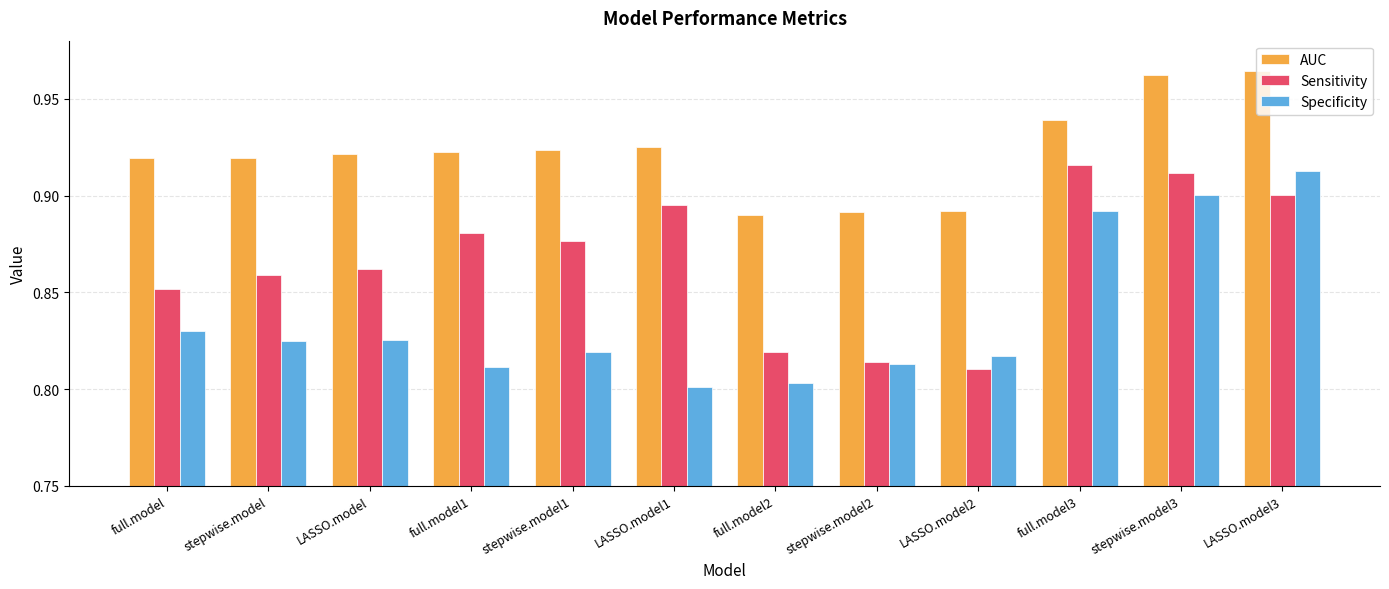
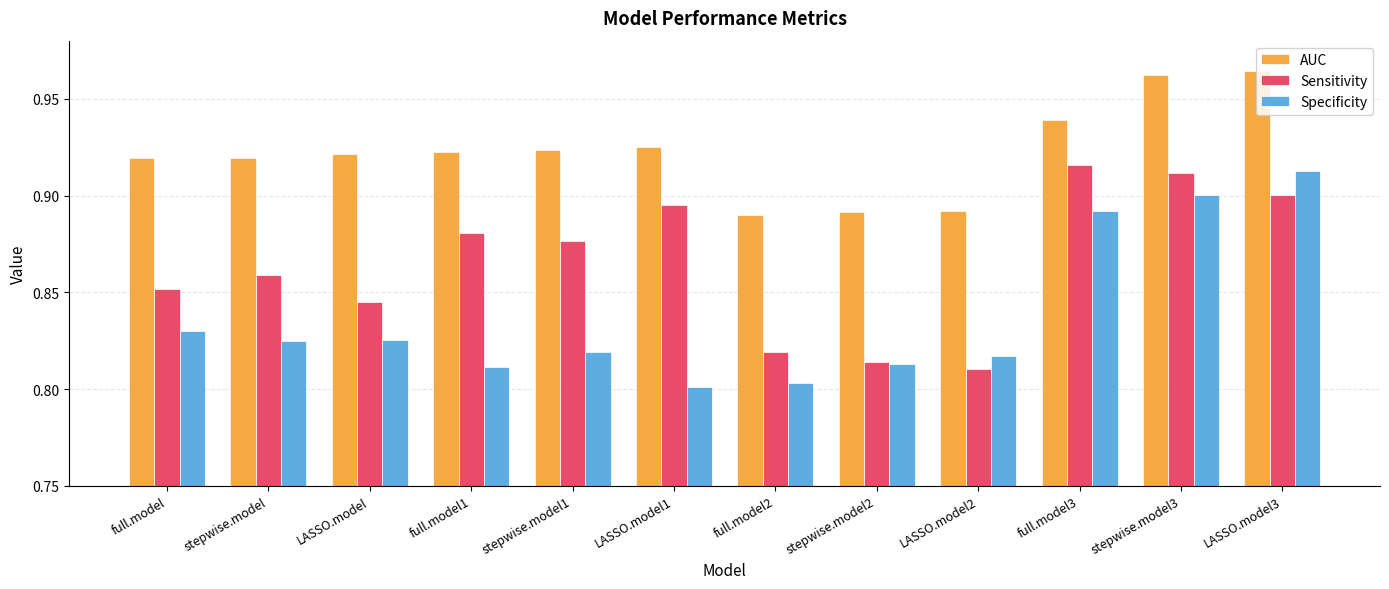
  {
    "AUC": {
      "full.model": 0.920,
      "stepwise.model": 0.920,
      "LASSO.model": 0.922,
      "full.model1": 0.923,
      "stepwise.model1": 0.924,
      "LASSO.model1": 0.925,
      "full.model2": 0.890,
      "stepwise.model2": 0.891,
      "LASSO.model2": 0.892,
      "full.model3": 0.939,
      "stepwise.model3": 0.962
    },
    "Sensitivity": {
      "full.model": 0.852,
      "stepwise.model": 0.859,
-     "LASSO.model": 0.862,
+     "LASSO.model": 0.845,
      "full.model1": 0.881,
      "stepwise.model1": 0.877,
      "LASSO.model1": 0.895,
      "full.model2": 0.819,
      "stepwise.model2": 0.814,
      "LASSO.model2": 0.811,
      "full.model3": 0.916,
      "stepwise.model3": 0.912,
      "LASSO.model3": 0.900
    },
    "Specificity": {
      "full.model": 0.830,
      "stepwise.model": 0.825,
      "LASSO.model": 0.825,
      "full.model1": 0.812,
      "stepwise.model1": 0.819,
      "LASSO.model1": 0.801,
      "full.model2": 0.803,
      "stepwise.model2": 0.813,
      "LASSO.model2": 0.817,
      "full.model3": 0.892,
      "stepwise.model3": 0.900,
      "LASSO.model3": 0.913
    }
  }
